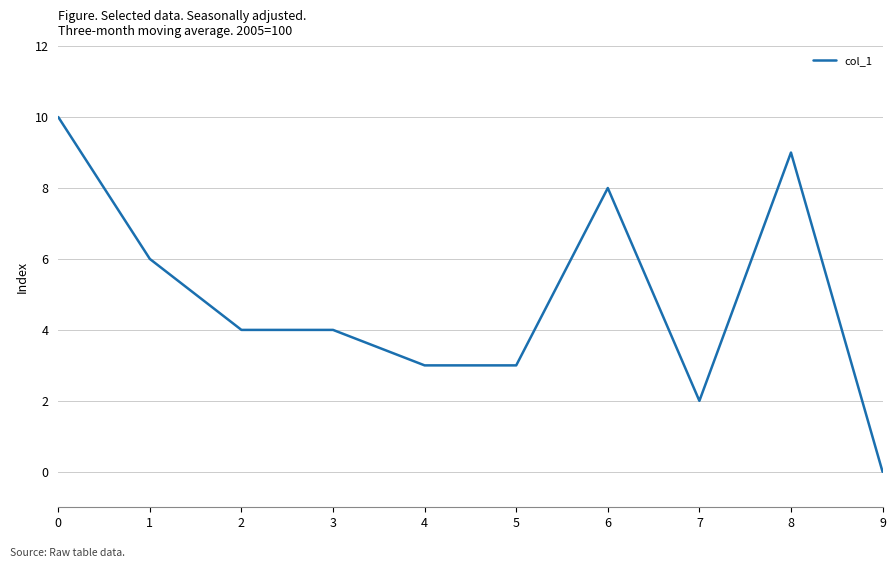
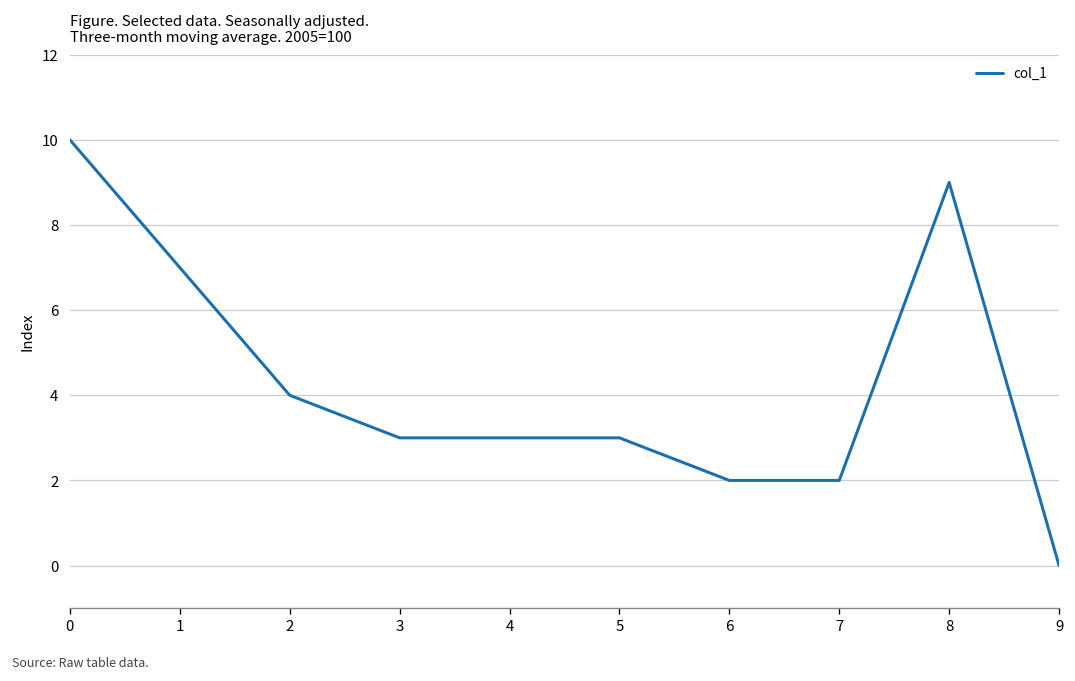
  {
    "0": 10,
-   "1": 6,
+   "1": 7,
    "2": 4,
-   "3": 4,
+   "3": 3,
    "4": 3,
    "5": 3,
-   "6": 8,
+   "6": 2,
    "7": 2,
    "8": 9,
    "9": 0
  }
